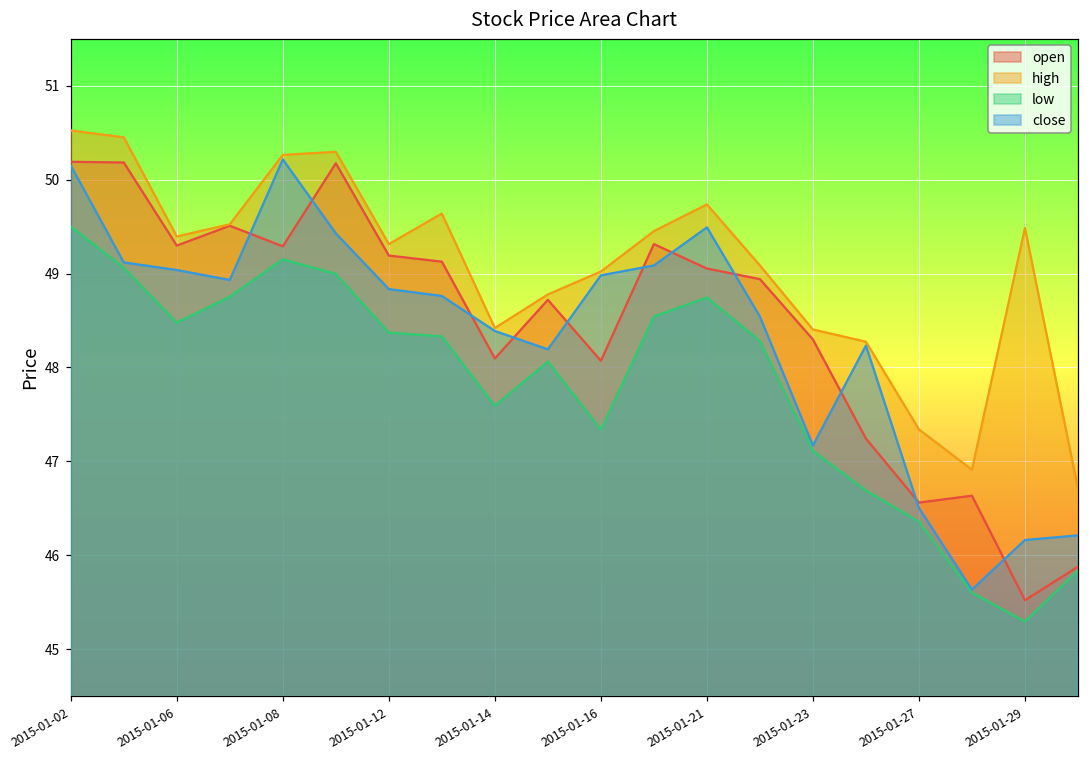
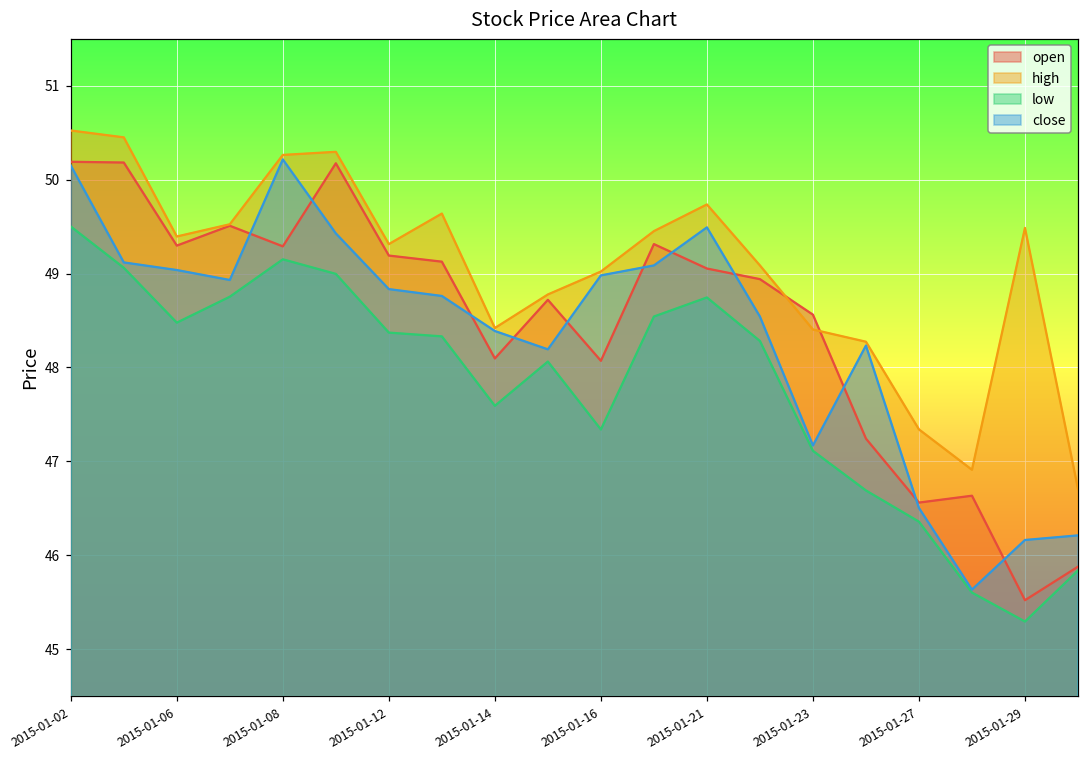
  {
    "open": {
      "2015-01-02": 50.2,
      "2015-01-06": 49.3,
      "2015-01-08": 49.3,
      "2015-01-12": 49.2,
      "2015-01-14": 48.1,
      "2015-01-16": 48.1,
      "2015-01-21": 49.1,
-     "2015-01-23": 48.3,
+     "2015-01-23": 48.6,
      "2015-01-27": 46.6,
      "2015-01-29": 45.5
    },
    "high": {
      "2015-01-02": 50.5,
      "2015-01-06": 49.4,
      "2015-01-08": 50.3,
      "2015-01-12": 49.3,
      "2015-01-14": 48.4,
      "2015-01-16": 49.0,
      "2015-01-21": 49.7,
      "2015-01-23": 48.4,
      "2015-01-27": 47.3,
      "2015-01-29": 49.5
    },
    "low": {
      "2015-01-02": 49.5,
      "2015-01-06": 48.5,
      "2015-01-08": 49.2,
      "2015-01-12": 48.4,
      "2015-01-14": 47.6,
      "2015-01-16": 47.3,
      "2015-01-21": 48.7,
      "2015-01-23": 47.1,
      "2015-01-27": 46.4,
      "2015-01-29": 45.3
    },
    "close": {
      "2015-01-02": 50.1,
      "2015-01-06": 49.0,
      "2015-01-08": 50.2,
      "2015-01-12": 48.8,
      "2015-01-14": 48.4,
      "2015-01-16": 49.0,
      "2015-01-21": 49.5,
      "2015-01-23": 47.2,
      "2015-01-27": 46.5,
      "2015-01-29": 46.2
    }
  }
